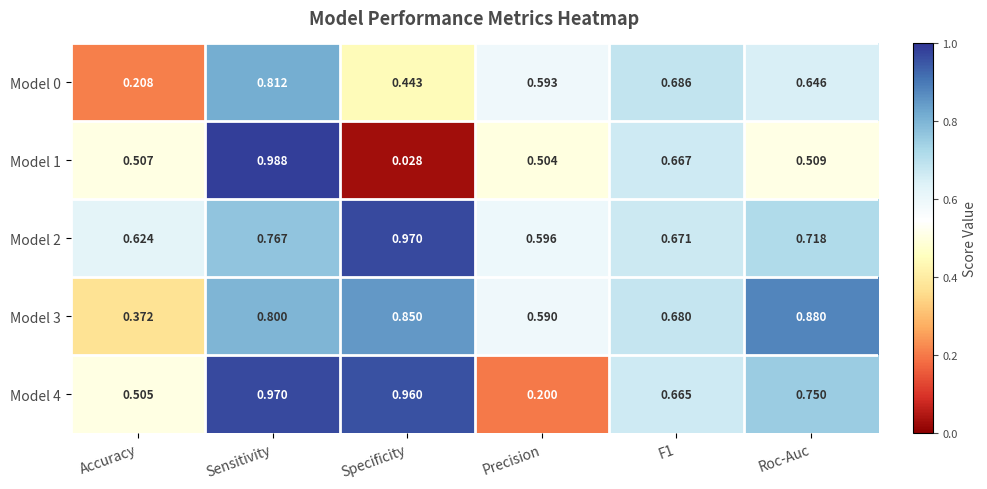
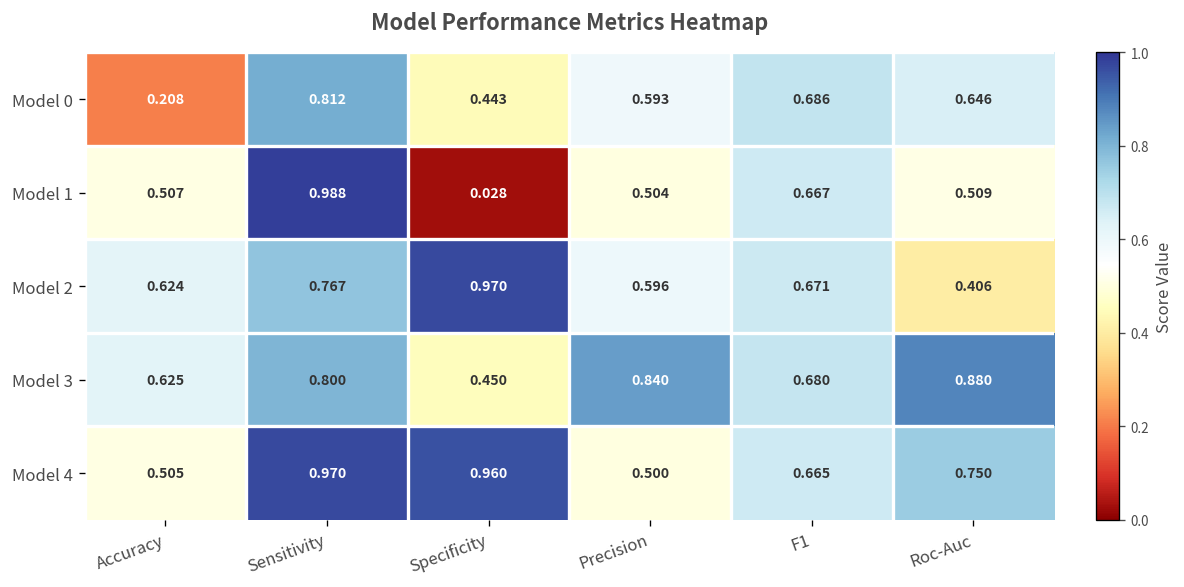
  {
    "Model 0": {
      "Accuracy": 0.208,
      "Sensitivity": 0.812,
      "Specificity": 0.443,
      "Precision": 0.593,
      "F1": 0.686,
      "Roc-Auc": 0.646
    },
    "Model 1": {
      "Accuracy": 0.507,
      "Sensitivity": 0.988,
      "Specificity": 0.028,
      "Precision": 0.504,
      "F1": 0.667,
      "Roc-Auc": 0.509
    },
    "Model 2": {
      "Accuracy": 0.624,
      "Sensitivity": 0.767,
      "Specificity": 0.970,
      "Precision": 0.596,
      "F1": 0.671,
-     "Roc-Auc": 0.718
+     "Roc-Auc": 0.406
    },
    "Model 3": {
-     "Accuracy": 0.372,
+     "Accuracy": 0.625,
      "Sensitivity": 0.800,
-     "Specificity": 0.850,
-     "Precision": 0.590,
+     "Specificity": 0.450,
+     "Precision": 0.840,
      "F1": 0.680,
      "Roc-Auc": 0.880
    },
    "Model 4": {
      "Accuracy": 0.505,
      "Sensitivity": 0.970,
      "Specificity": 0.960,
-     "Precision": 0.200,
+     "Precision": 0.500,
      "F1": 0.665,
      "Roc-Auc": 0.750
    }
  }
